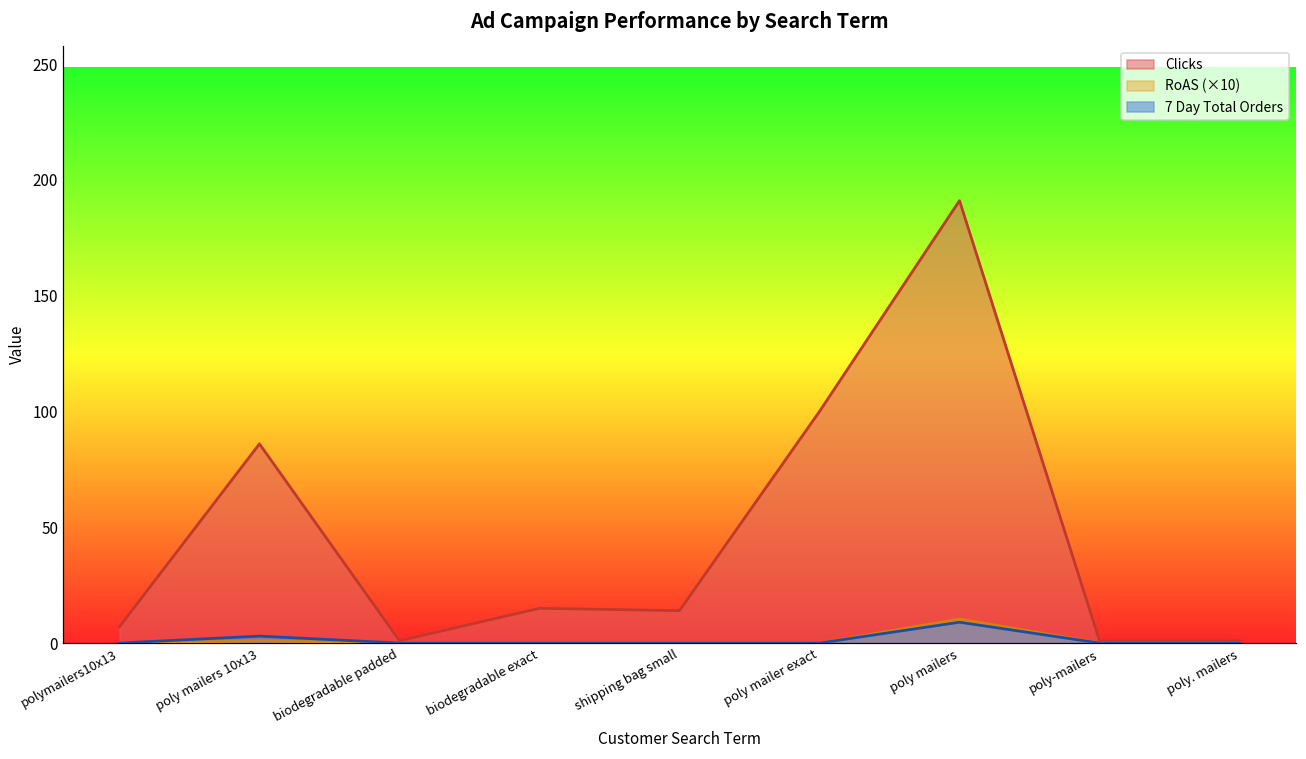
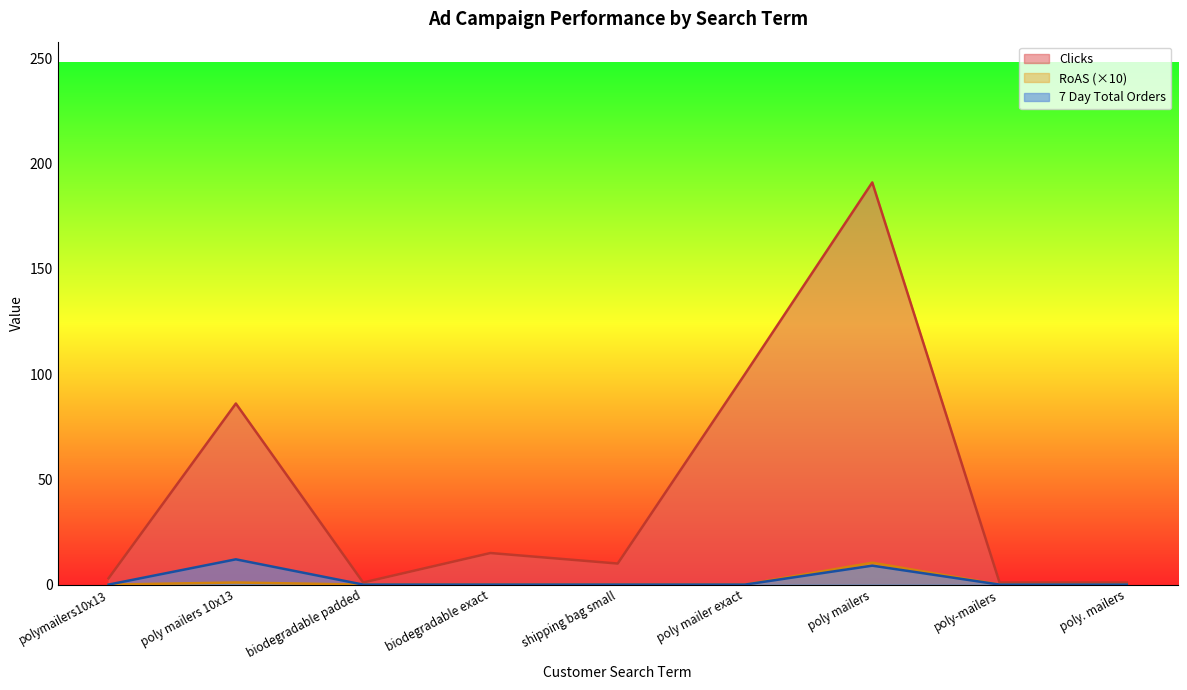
  {
    "Clicks": {
-     "polymailers10x13": 7,
+     "polymailers10x13": 3,
      "poly mailers 10x13": 86,
      "biodegradable exact": 15,
-     "shipping bag small": 14,
+     "shipping bag small": 10,
      "poly mailer exact": 100,
      "poly mailers": 191
    },
    "RoAS (×10)": {
      "poly mailers 10x13": 1,
      "poly mailers": 10
    },
    "7 Day Total Orders": {
-     "poly mailers 10x13": 3,
+     "poly mailers 10x13": 12,
      "poly mailers": 9
    }
  }
